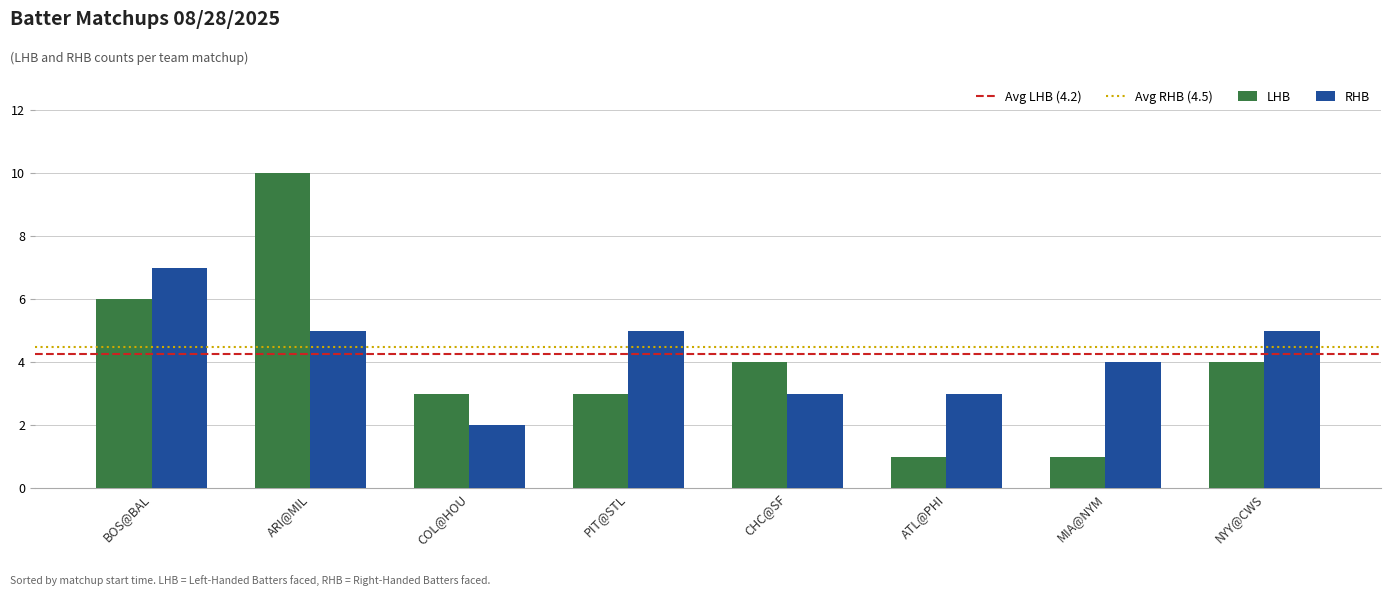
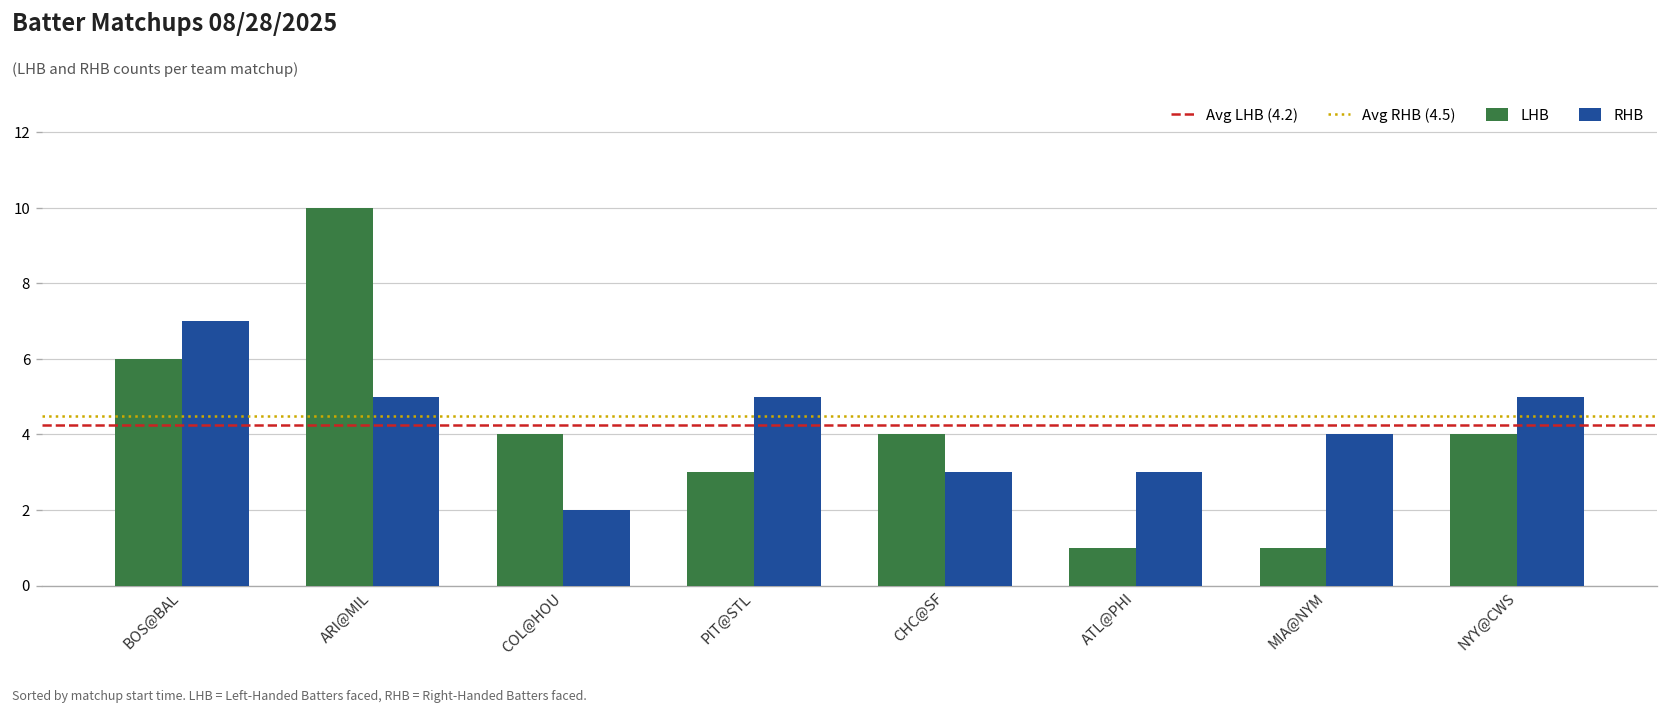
  {
    "LHB": {
      "BOS@BAL": 6,
      "ARI@MIL": 10,
-     "COL@HOU": 3,
+     "COL@HOU": 4,
      "PIT@STL": 3,
      "CHC@SF": 4,
      "ATL@PHI": 1,
      "MIA@NYM": 1,
      "NYY@CWS": 4
    },
    "RHB": {
      "BOS@BAL": 7,
      "ARI@MIL": 5,
      "COL@HOU": 2,
      "PIT@STL": 5,
      "CHC@SF": 3,
      "ATL@PHI": 3,
      "MIA@NYM": 4,
      "NYY@CWS": 5
    }
  }
